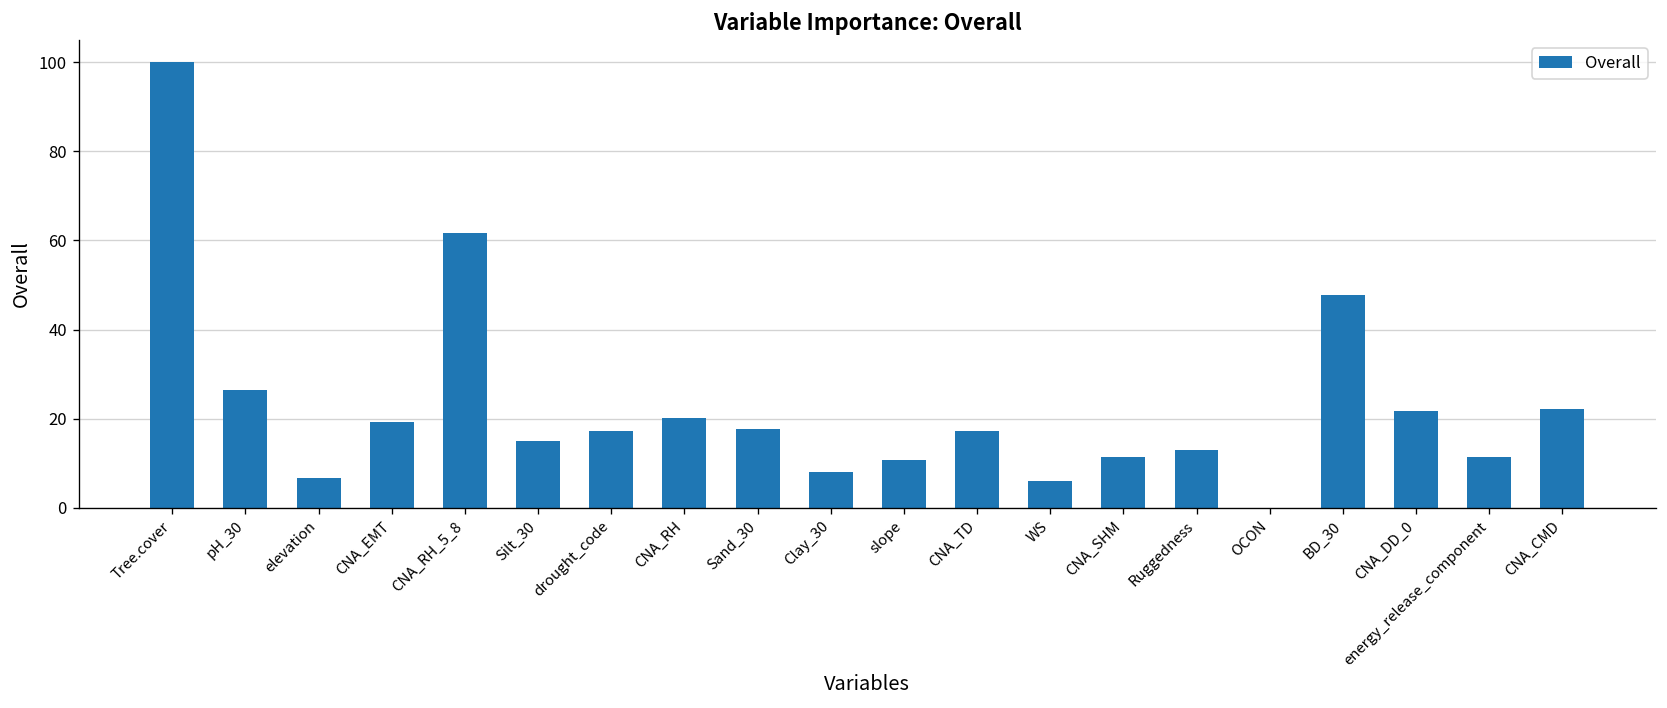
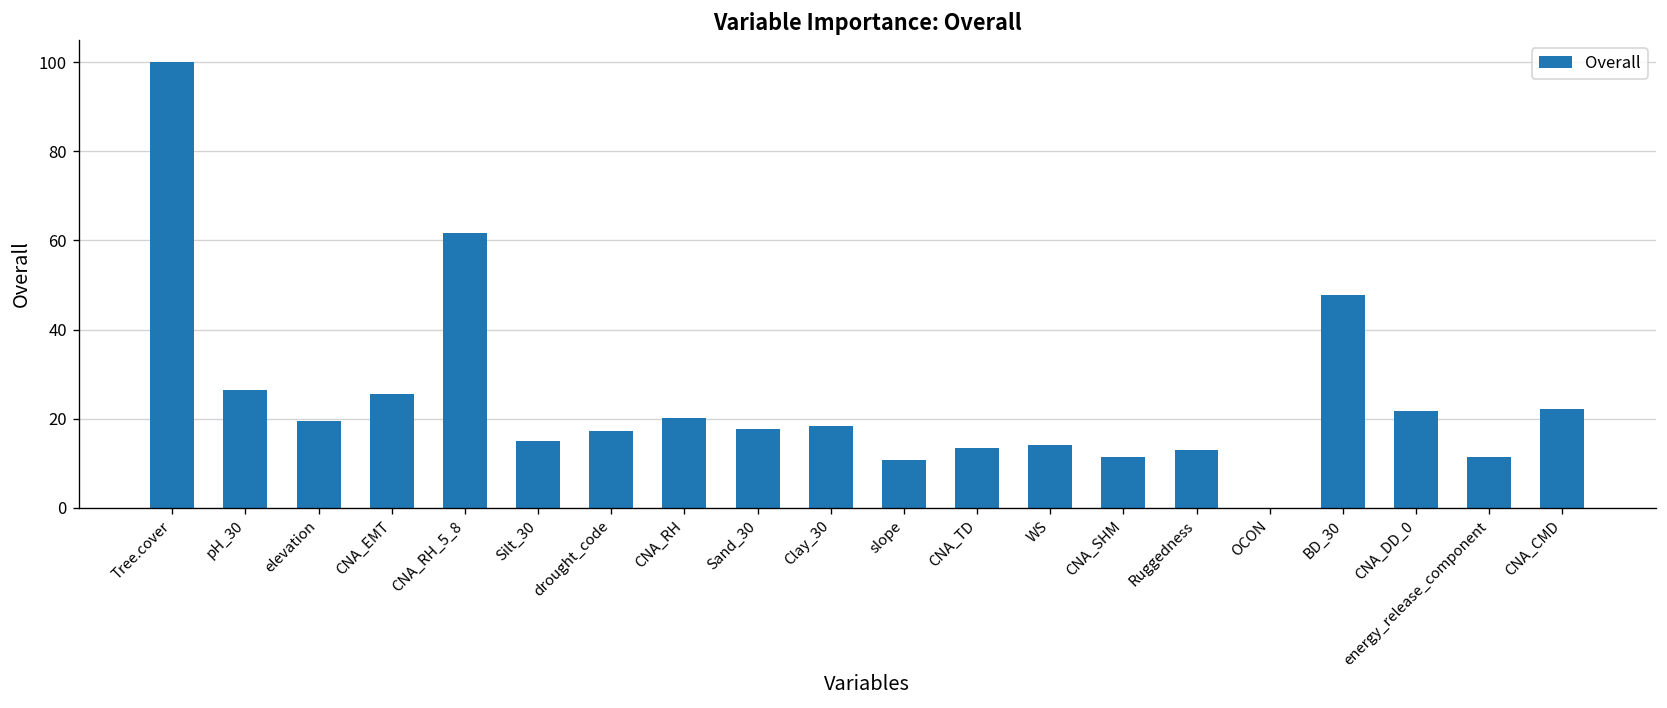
  {
    "Tree.cover": 100,
    "pH_30": 26,
-   "elevation": 7,
-   "CNA_EMT": 19,
+   "elevation": 20,
+   "CNA_EMT": 25,
    "CNA_RH_5_8": 62,
    "Silt_30": 15,
    "drought_code": 17,
    "CNA_RH": 20,
    "Sand_30": 18,
-   "Clay_30": 8,
+   "Clay_30": 18,
    "slope": 11,
-   "CNA_TD": 17,
-   "WS": 6,
+   "CNA_TD": 14,
+   "WS": 14,
    "CNA_SHM": 11,
    "Ruggedness": 13,
    "OCON": 0,
    "BD_30": 48,
    "CNA_DD_0": 22,
    "energy_release_component": 11,
    "CNA_CMD": 22
  }
